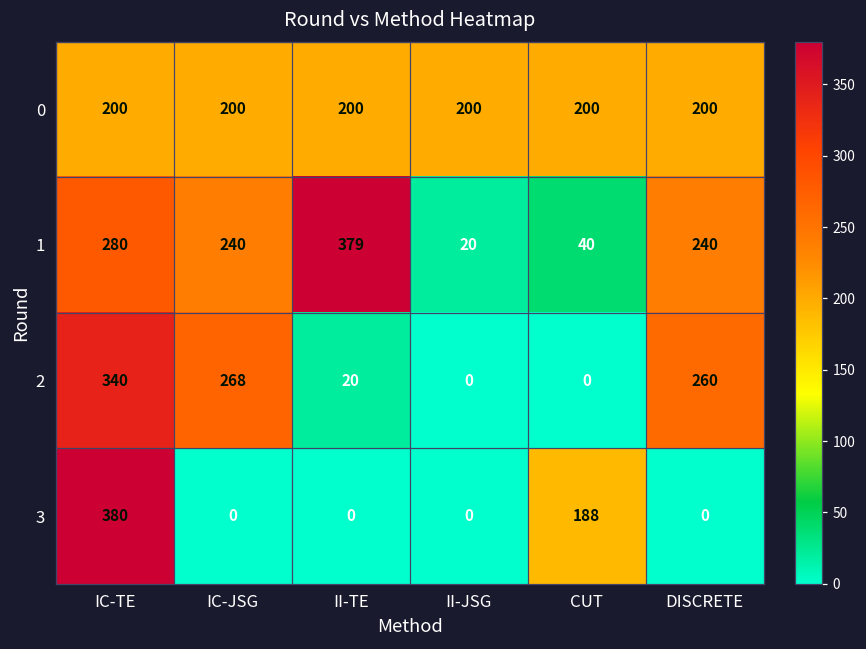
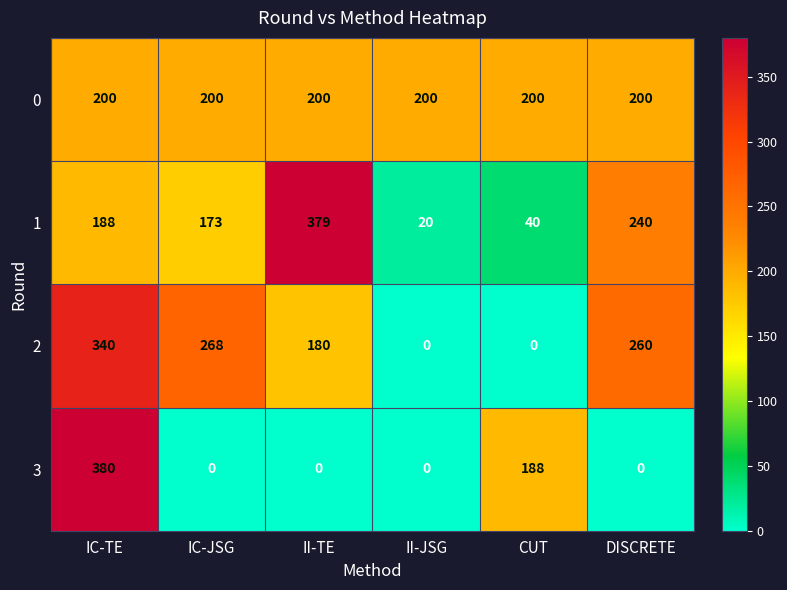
  {
    "0": {
      "IC-TE": 200,
      "IC-JSG": 200,
      "II-TE": 200,
      "II-JSG": 200,
      "CUT": 200,
      "DISCRETE": 200
    },
    "1": {
-     "IC-TE": 280,
-     "IC-JSG": 240,
+     "IC-TE": 188,
+     "IC-JSG": 173,
      "II-TE": 379,
      "II-JSG": 20,
      "CUT": 40,
      "DISCRETE": 240
    },
    "2": {
      "IC-TE": 340,
      "IC-JSG": 268,
-     "II-TE": 20,
+     "II-TE": 180,
      "II-JSG": 0,
      "CUT": 0,
      "DISCRETE": 260
    },
    "3": {
      "IC-TE": 380,
      "IC-JSG": 0,
      "II-TE": 0,
      "II-JSG": 0,
      "CUT": 188,
      "DISCRETE": 0
    }
  }
